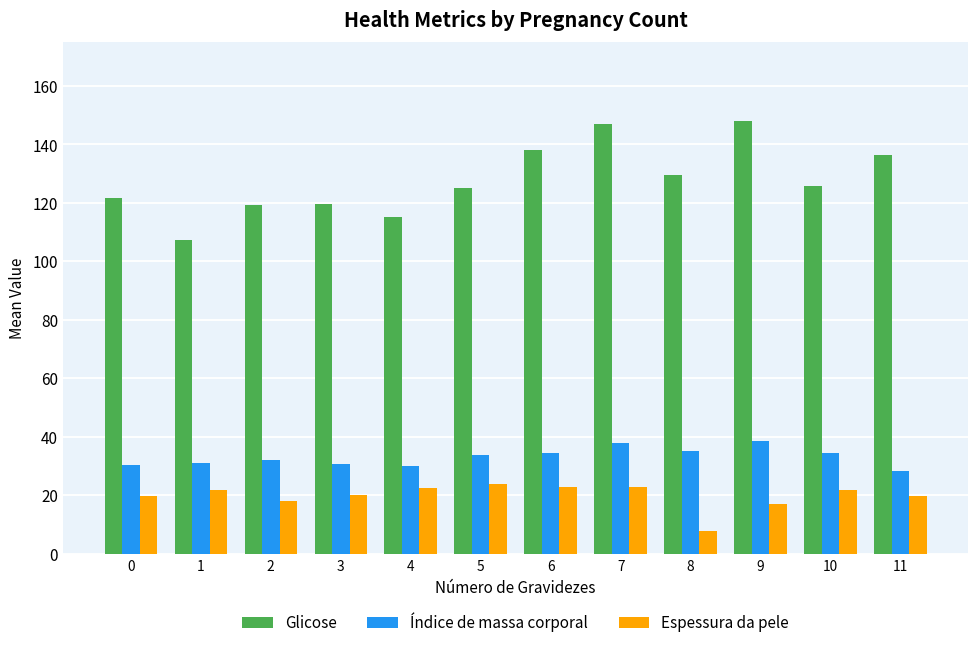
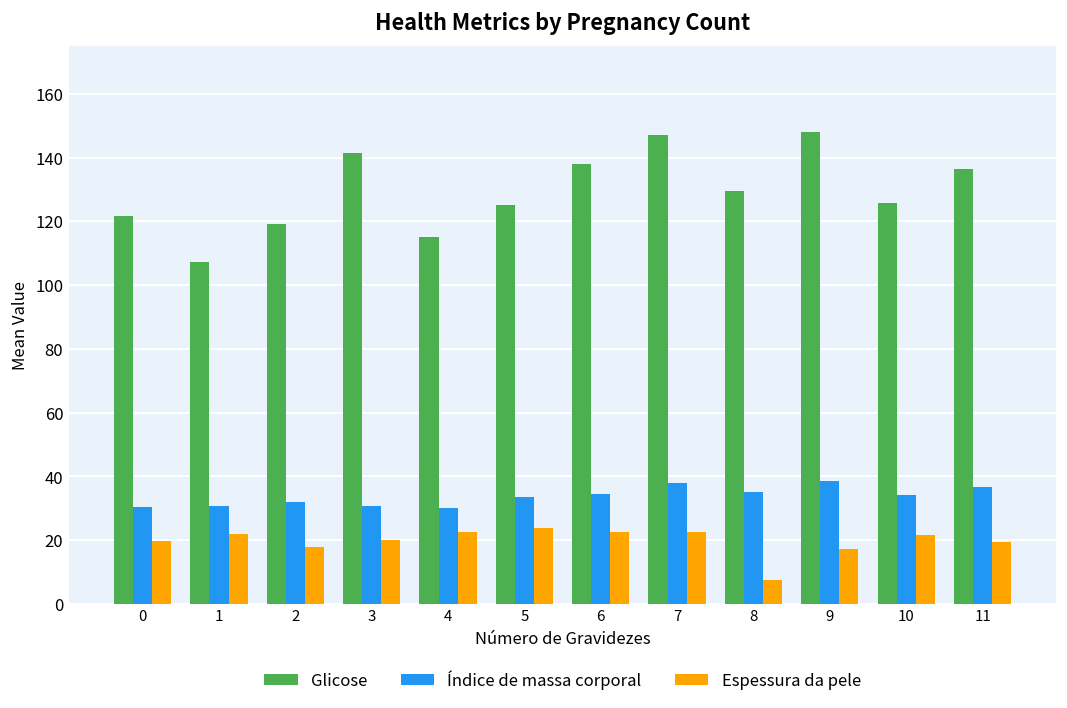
  {
    "Glicose": {
      "0": 122,
      "1": 107,
      "2": 119,
-     "3": 120,
+     "3": 142,
      "4": 115,
      "5": 125,
      "6": 138,
      "7": 147,
      "8": 129,
      "9": 148,
      "10": 126,
      "11": 136
    },
    "Índice de massa corporal": {
      "0": 30,
      "1": 31,
      "2": 32,
      "3": 31,
      "4": 30,
      "5": 34,
      "6": 34,
      "7": 38,
      "8": 35,
      "9": 38,
      "10": 34,
-     "11": 28
+     "11": 37
    },
    "Espessura da pele": {
      "0": 20,
      "1": 22,
      "2": 18,
      "3": 20,
      "4": 22,
      "5": 24,
      "6": 23,
      "7": 23,
      "8": 8,
      "9": 17,
      "10": 22,
      "11": 20
    }
  }
